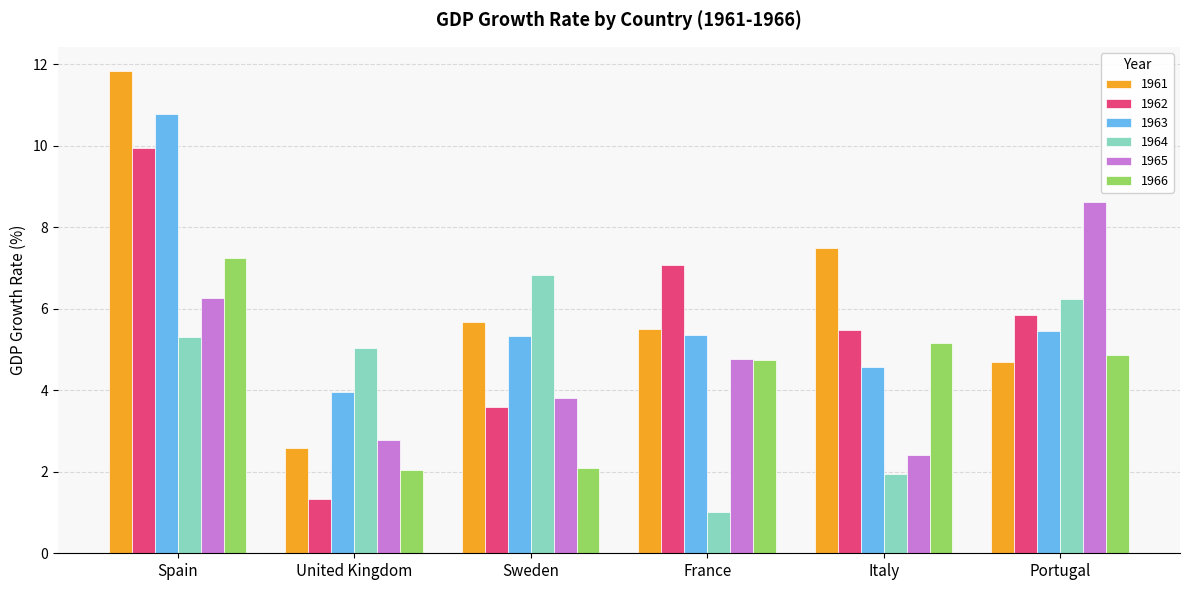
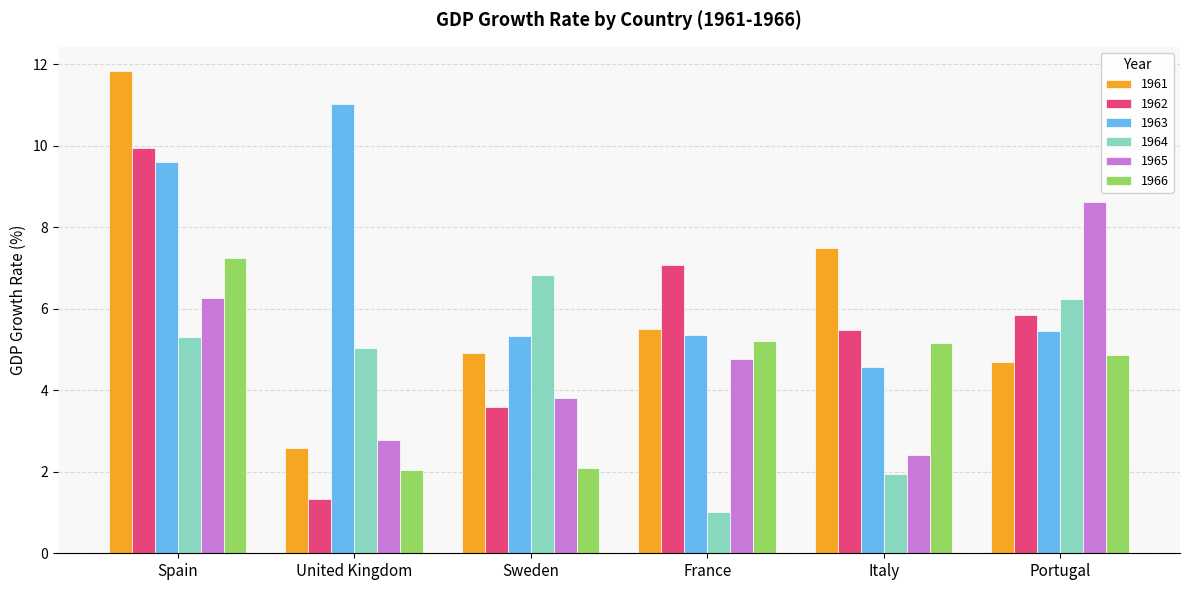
  {
    "1961": {
      "Spain": 11.8,
      "United Kingdom": 2.6,
-     "Sweden": 5.7,
+     "Sweden": 4.9,
      "France": 5.5,
      "Italy": 7.5,
      "Portugal": 4.7
    },
    "1962": {
      "Spain": 10.0,
      "United Kingdom": 1.3,
      "Sweden": 3.6,
      "France": 7.1,
      "Italy": 5.5,
      "Portugal": 5.8
    },
    "1963": {
-     "Spain": 10.8,
-     "United Kingdom": 4.0,
+     "Spain": 9.6,
+     "United Kingdom": 11.0,
      "Sweden": 5.3,
      "France": 5.3,
      "Italy": 4.6,
      "Portugal": 5.4
    },
    "1964": {
      "Spain": 5.3,
      "United Kingdom": 5.0,
      "Sweden": 6.8,
      "France": 1.0,
      "Italy": 2.0,
      "Portugal": 6.3
    },
    "1965": {
      "Spain": 6.3,
      "United Kingdom": 2.8,
      "Sweden": 3.8,
      "France": 4.8,
      "Italy": 2.4,
      "Portugal": 8.6
    },
    "1966": {
      "Spain": 7.2,
      "United Kingdom": 2.0,
      "Sweden": 2.1,
-     "France": 4.7,
+     "France": 5.2,
      "Italy": 5.2,
      "Portugal": 4.9
    }
  }
